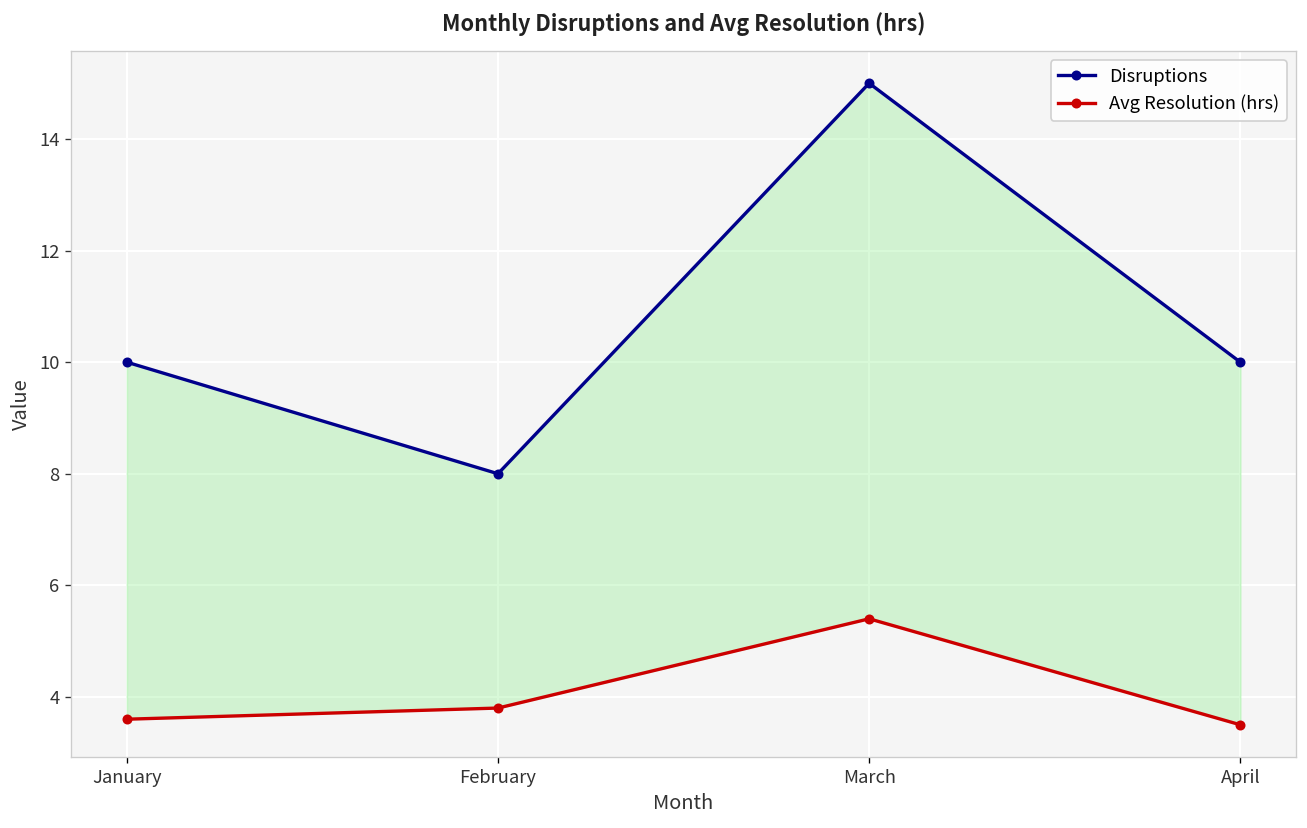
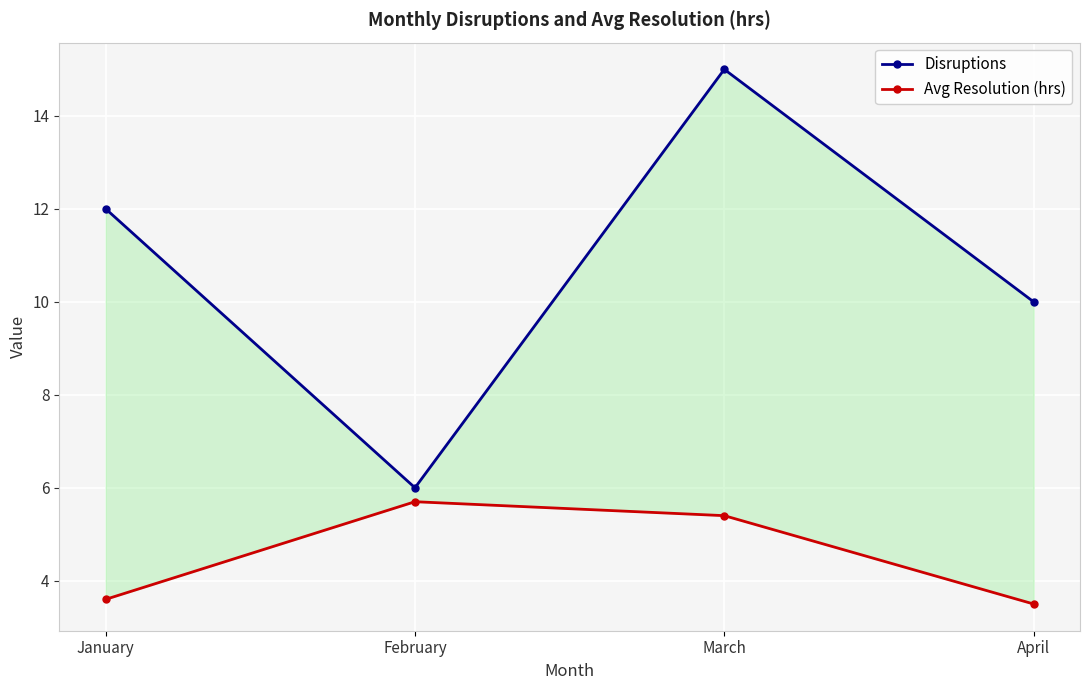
  {
    "Disruptions": {
-     "January": 10,
-     "February": 8,
+     "January": 12,
+     "February": 6,
      "March": 15,
      "April": 10
    },
    "Avg Resolution (hrs)": {
      "January": 3.6,
-     "February": 3.8,
+     "February": 5.7,
      "March": 5.4,
      "April": 3.5
    }
  }
